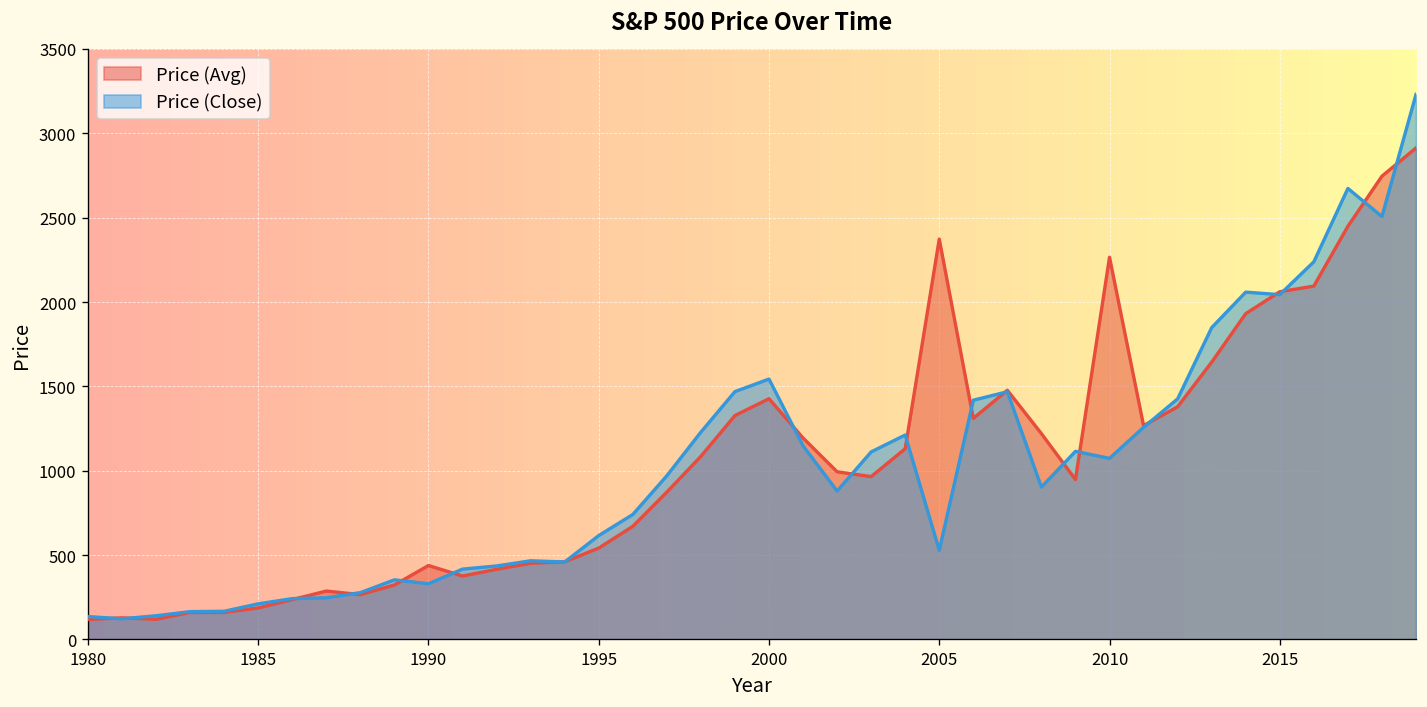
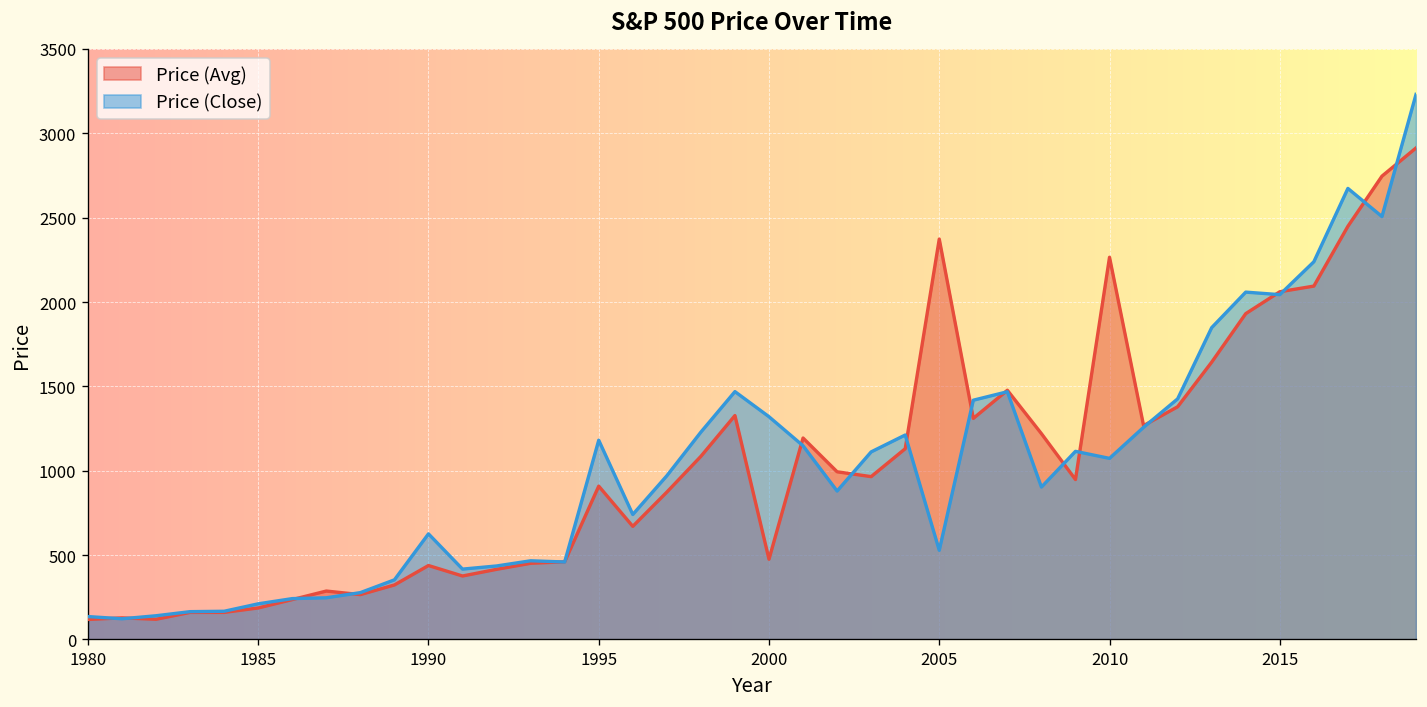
  {
    "Price (Avg)": {
      "1985": 190,
      "1990": 440,
-     "1995": 540,
-     "2000": 1430,
+     "1995": 910,
+     "2000": 480,
      "2005": 2370,
      "2010": 2270
    },
    "Price (Close)": {
      "1985": 210,
-     "1990": 330,
-     "1995": 620,
-     "2000": 1540,
+     "1990": 630,
+     "1995": 1180,
+     "2000": 1320,
      "2005": 530,
      "2010": 1070
    }
  }
